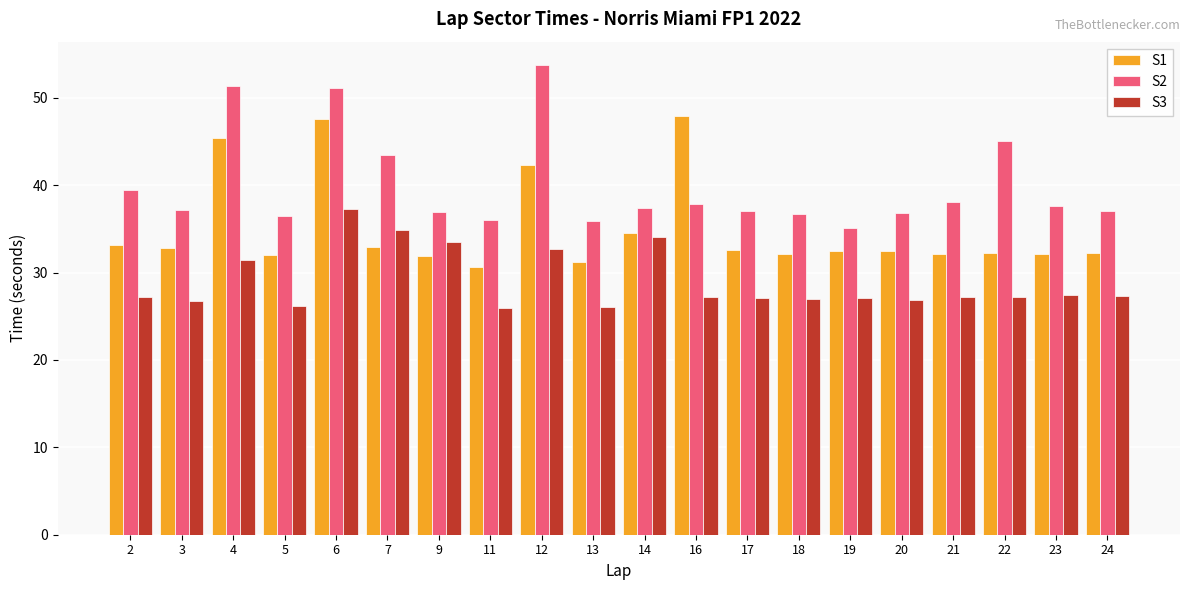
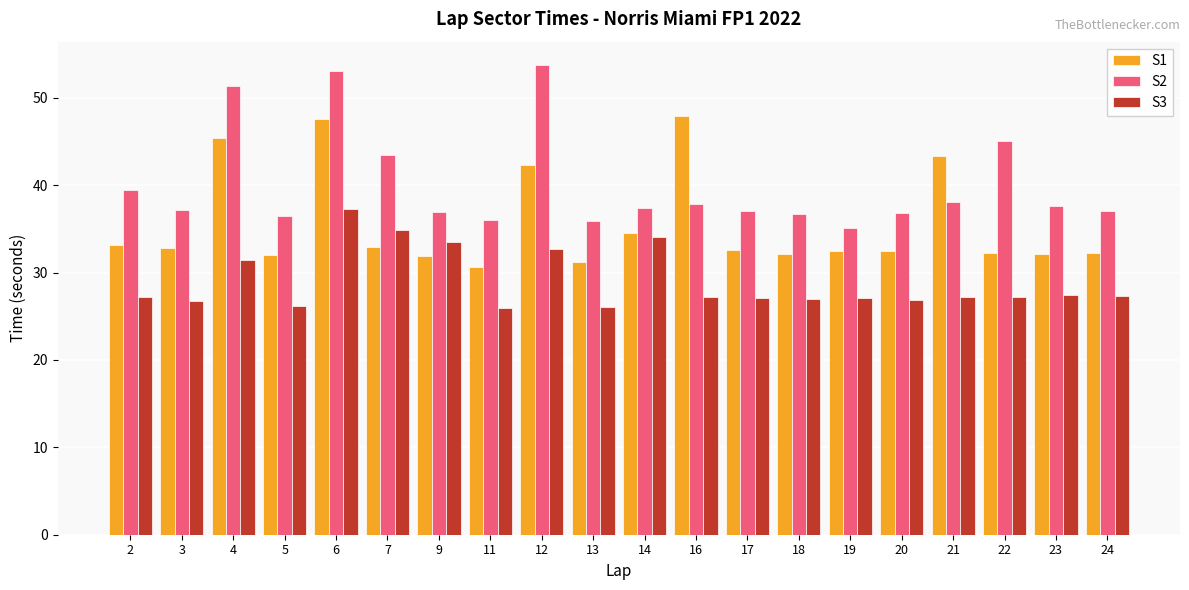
  {
    "S1": {
      "2": 33,
      "3": 33,
      "4": 45,
      "5": 32,
      "6": 48,
      "7": 33,
      "9": 32,
      "11": 31,
      "12": 42,
      "13": 31,
      "14": 35,
      "16": 48,
      "17": 33,
      "18": 32,
      "19": 33,
      "20": 32,
-     "21": 32,
+     "21": 43,
      "22": 32,
      "23": 32,
      "24": 32
    },
    "S2": {
      "2": 39,
      "3": 37,
      "4": 51,
      "5": 36,
-     "6": 51,
+     "6": 53,
      "7": 44,
      "9": 37,
      "11": 36,
      "12": 54,
      "13": 36,
      "14": 37,
      "16": 38,
      "17": 37,
      "18": 37,
      "19": 35,
      "20": 37,
      "21": 38,
      "22": 45,
      "23": 38,
      "24": 37
    },
    "S3": {
      "2": 27,
      "3": 27,
      "4": 31,
      "5": 26,
      "6": 37,
      "7": 35,
      "9": 34,
      "11": 26,
      "12": 33,
      "13": 26,
      "14": 34,
      "16": 27,
      "17": 27,
      "18": 27,
      "19": 27,
      "20": 27,
      "21": 27,
      "22": 27,
      "23": 27,
      "24": 27
    }
  }
